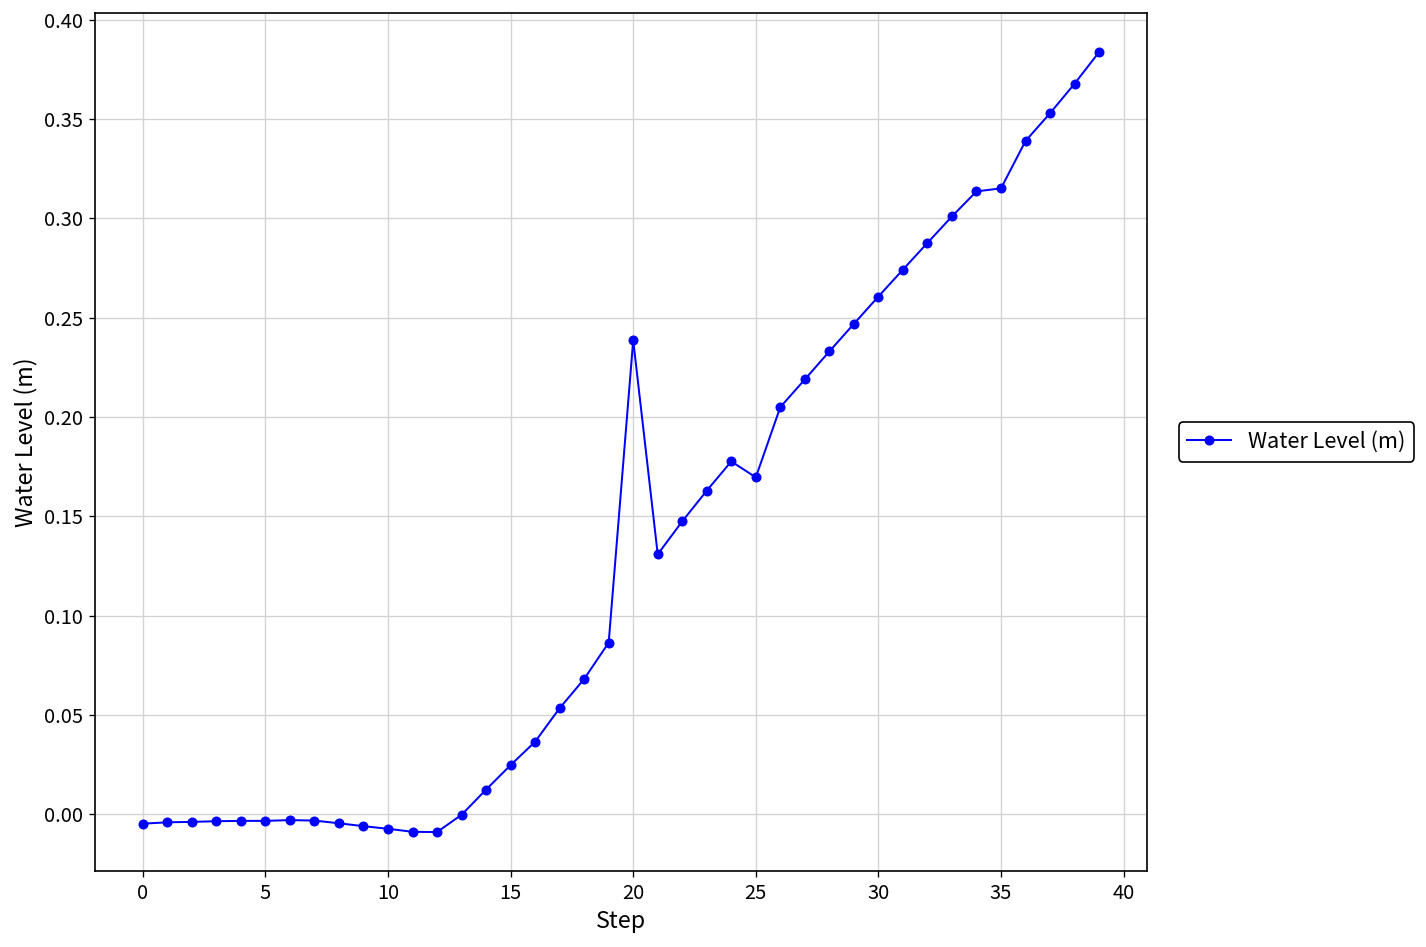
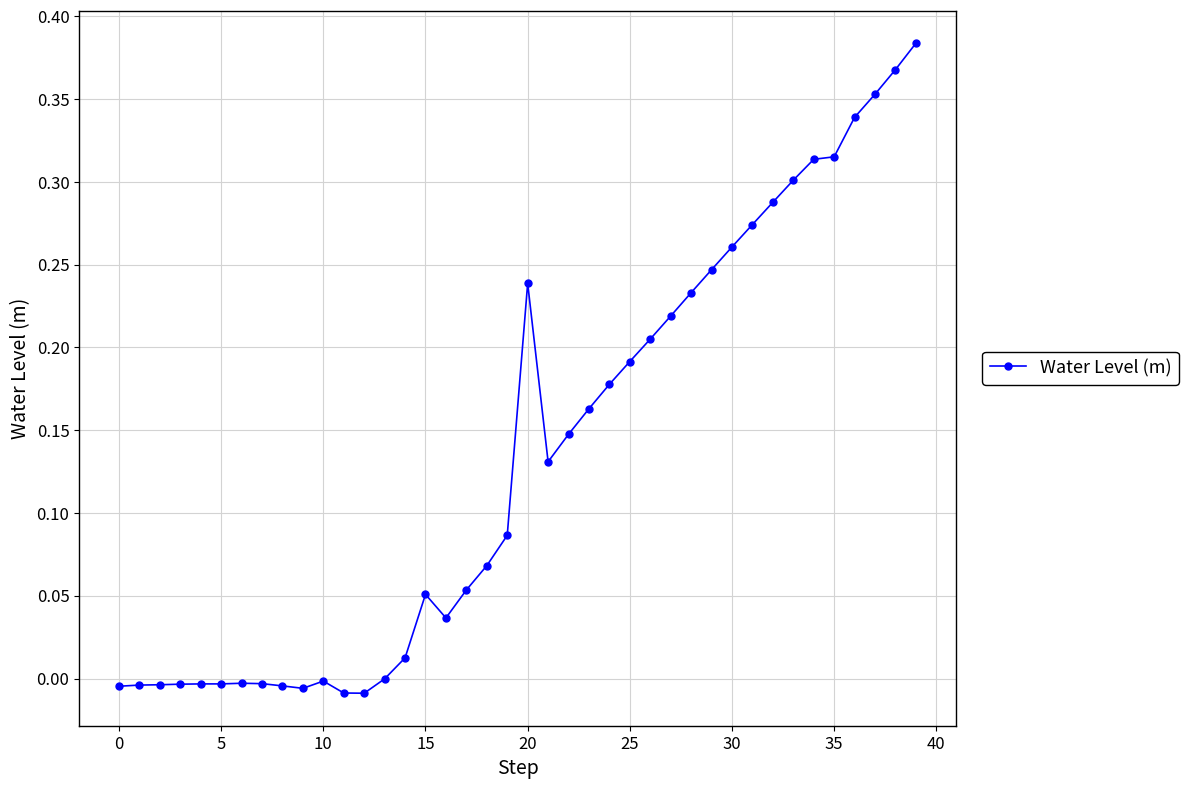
  {
    "0": -0.005,
    "5": -0.003,
-   "10": -0.007,
-   "15": 0.025,
+   "10": -0.002,
+   "15": 0.051,
    "20": 0.239,
-   "25": 0.170,
+   "25": 0.191,
    "30": 0.261,
    "35": 0.315
  }
